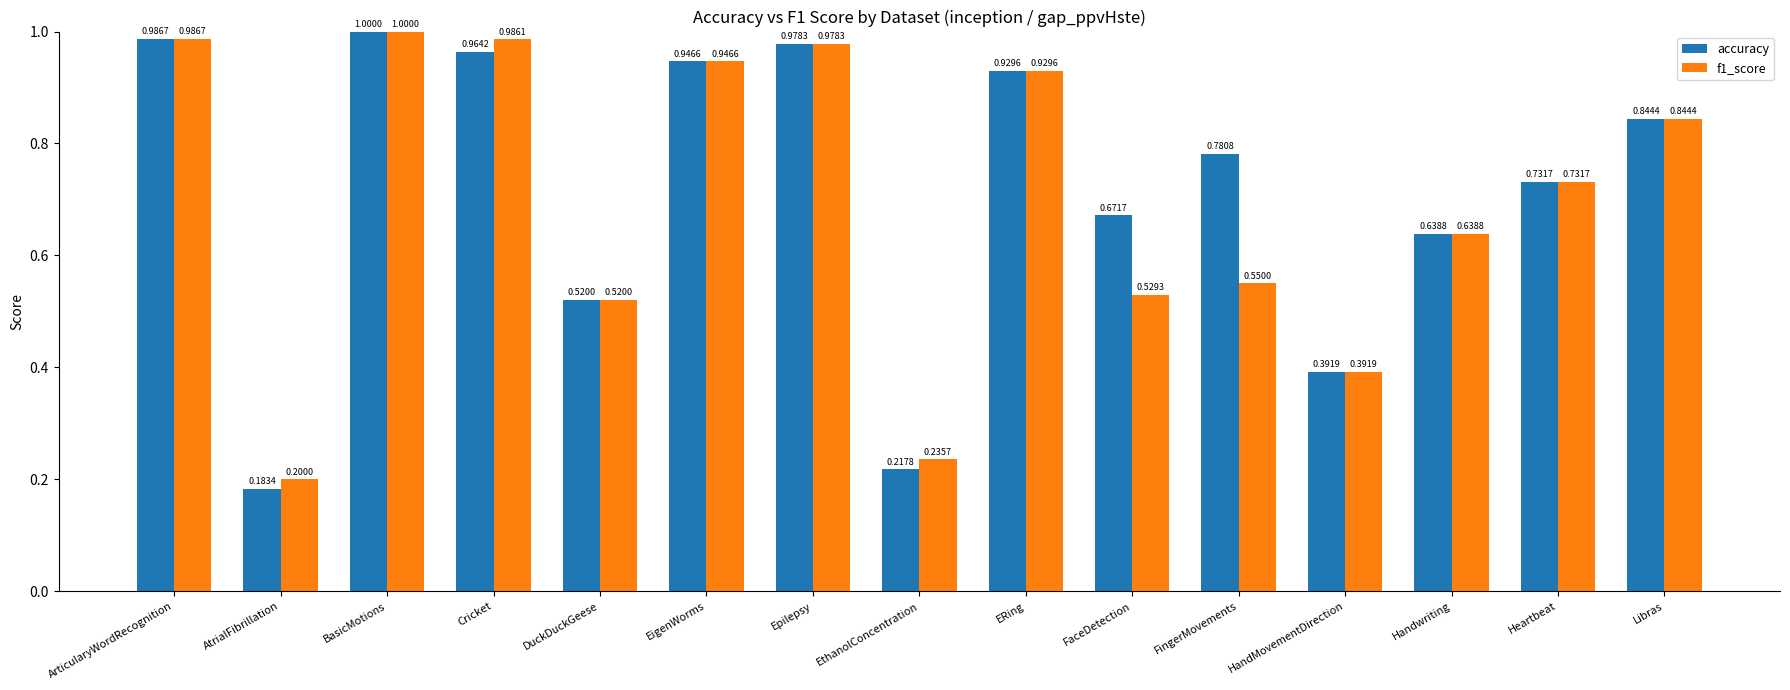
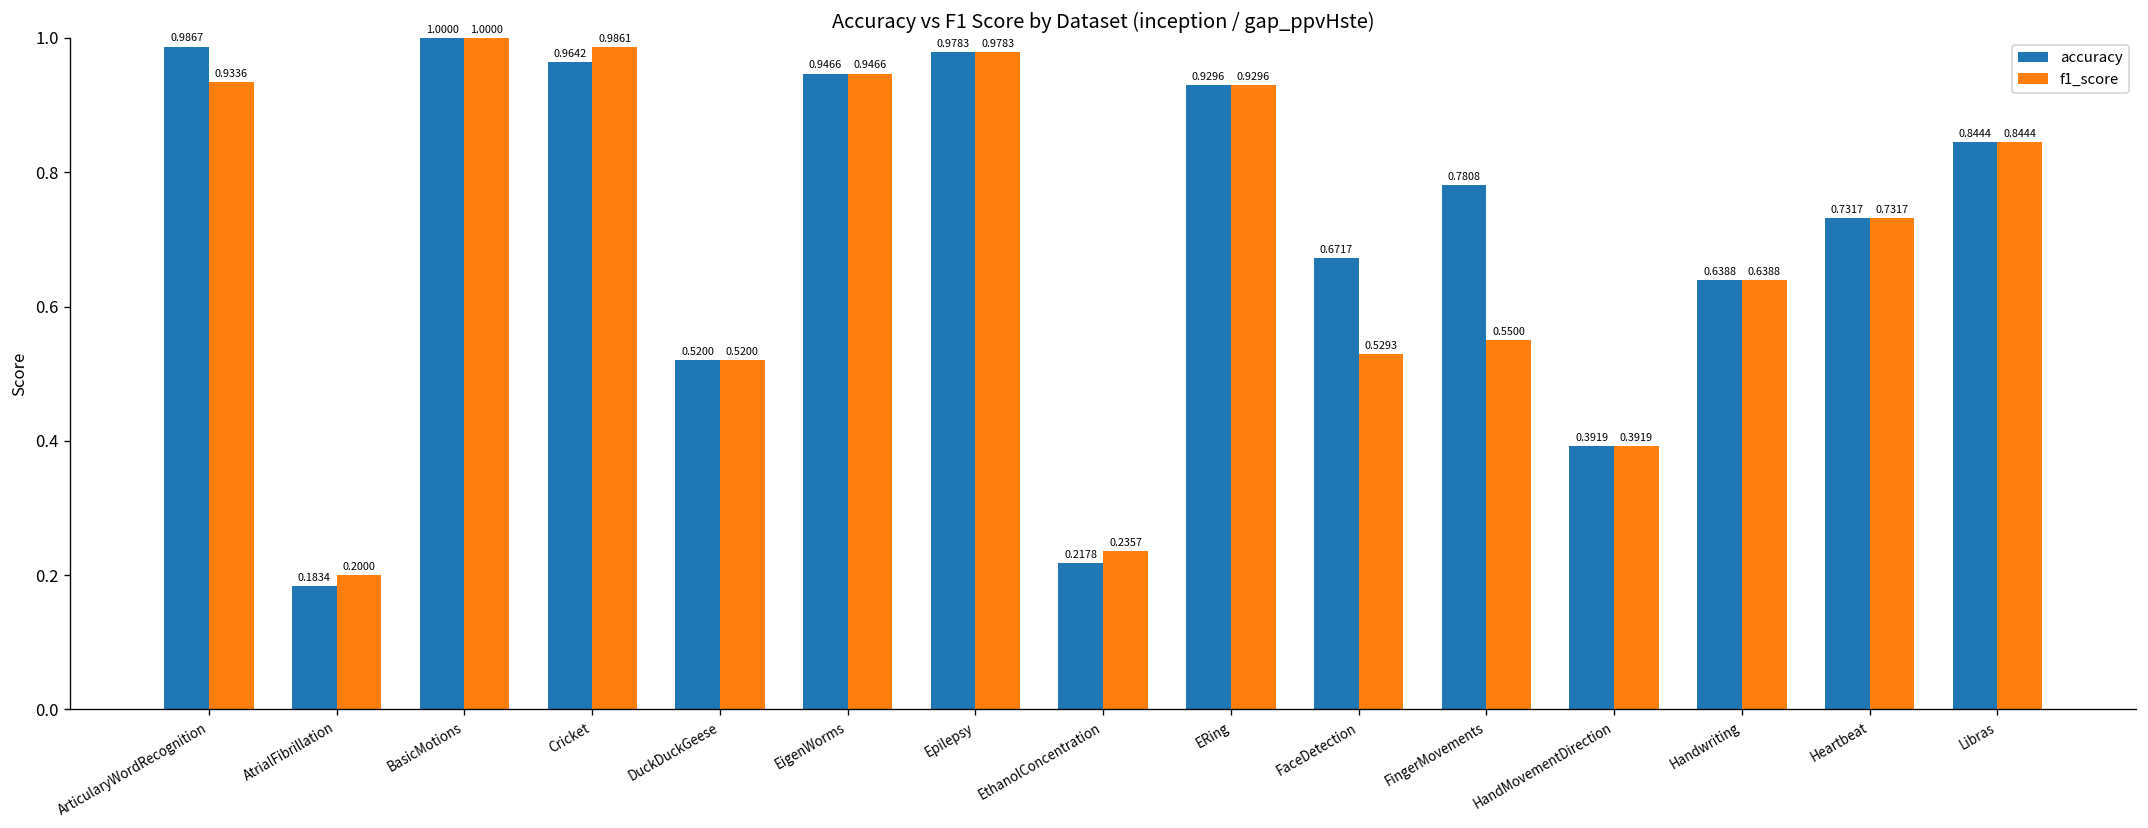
  {
    "accuracy": {
      "ArticularyWordRecognition": 0.9867,
      "AtrialFibrillation": 0.1834,
      "BasicMotions": 1.0000,
      "Cricket": 0.9642,
      "DuckDuckGeese": 0.5200,
      "EigenWorms": 0.9466,
      "Epilepsy": 0.9783,
      "EthanolConcentration": 0.2178,
      "ERing": 0.9296,
      "FaceDetection": 0.6717,
      "FingerMovements": 0.7808,
      "HandMovementDirection": 0.3919,
      "Handwriting": 0.6388,
      "Heartbeat": 0.7317,
      "Libras": 0.8444
    },
    "f1_score": {
-     "ArticularyWordRecognition": 0.9867,
+     "ArticularyWordRecognition": 0.9336,
      "AtrialFibrillation": 0.2000,
      "BasicMotions": 1.0000,
      "Cricket": 0.9861,
      "DuckDuckGeese": 0.5200,
      "EigenWorms": 0.9466,
      "Epilepsy": 0.9783,
      "EthanolConcentration": 0.2357,
      "ERing": 0.9296,
      "FaceDetection": 0.5293,
      "FingerMovements": 0.5500,
      "HandMovementDirection": 0.3919,
      "Handwriting": 0.6388,
      "Heartbeat": 0.7317,
      "Libras": 0.8444
    }
  }
